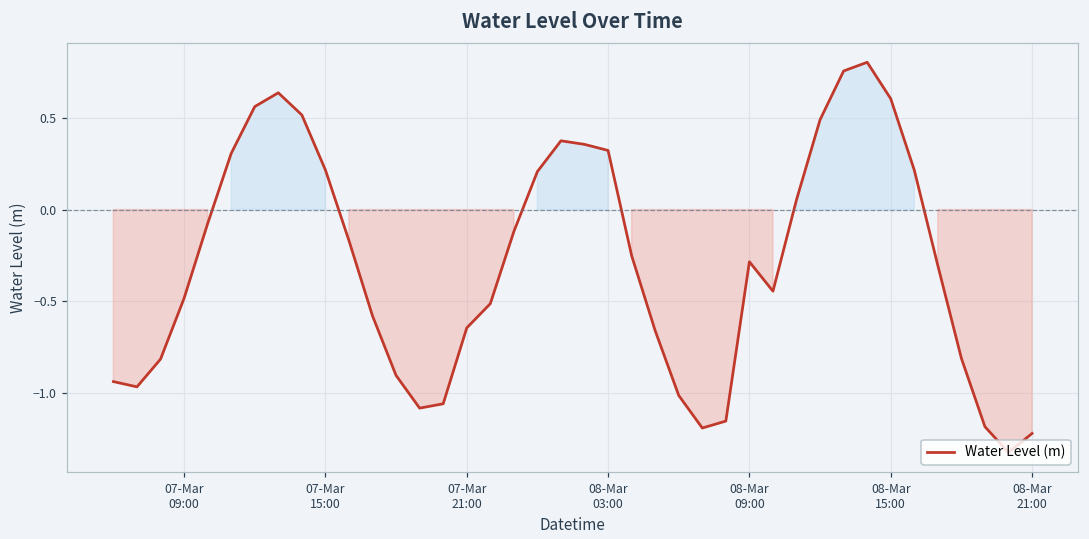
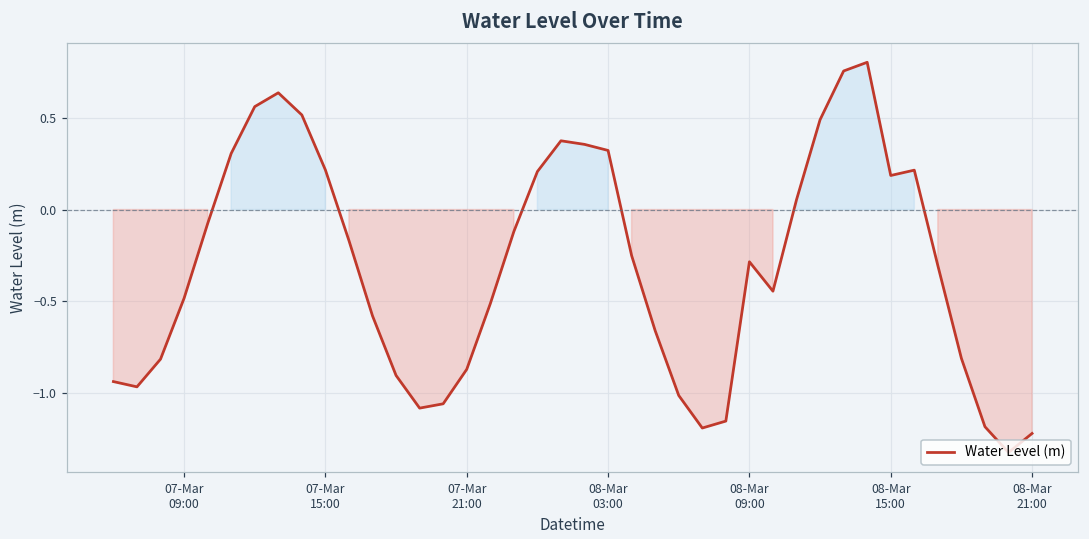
  {
    "07-Mar 09:00": -0.48,
    "07-Mar 15:00": 0.22,
-   "07-Mar 21:00": -0.65,
+   "07-Mar 21:00": -0.87,
    "08-Mar 03:00": 0.32,
    "08-Mar 09:00": -0.28,
-   "08-Mar 15:00": 0.60,
+   "08-Mar 15:00": 0.19,
    "08-Mar 21:00": -1.22
  }
